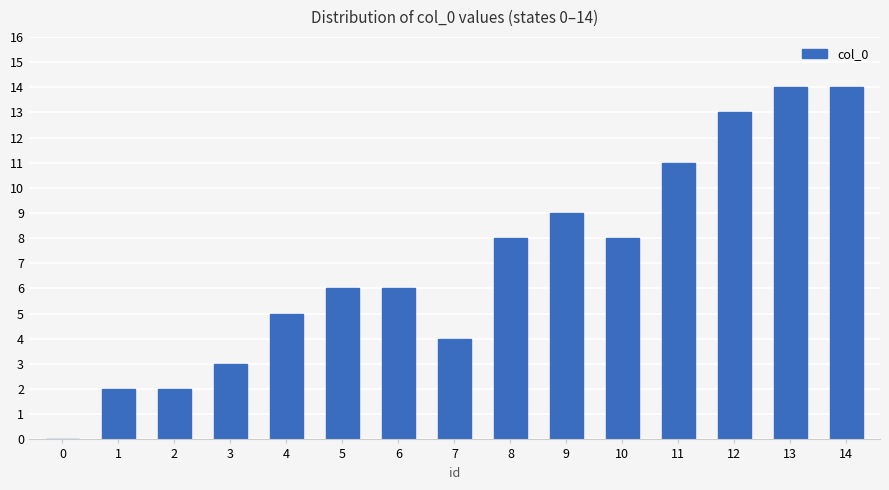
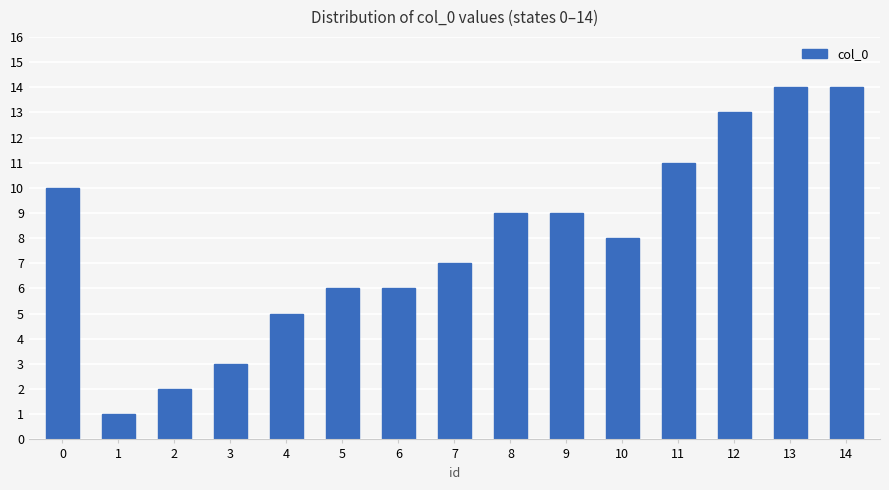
  {
-   "0": 0,
-   "1": 2,
+   "0": 10,
+   "1": 1,
    "2": 2,
    "3": 3,
    "4": 5,
    "5": 6,
    "6": 6,
-   "7": 4,
-   "8": 8,
+   "7": 7,
+   "8": 9,
    "9": 9,
    "10": 8,
    "11": 11,
    "12": 13,
    "13": 14,
    "14": 14
  }
